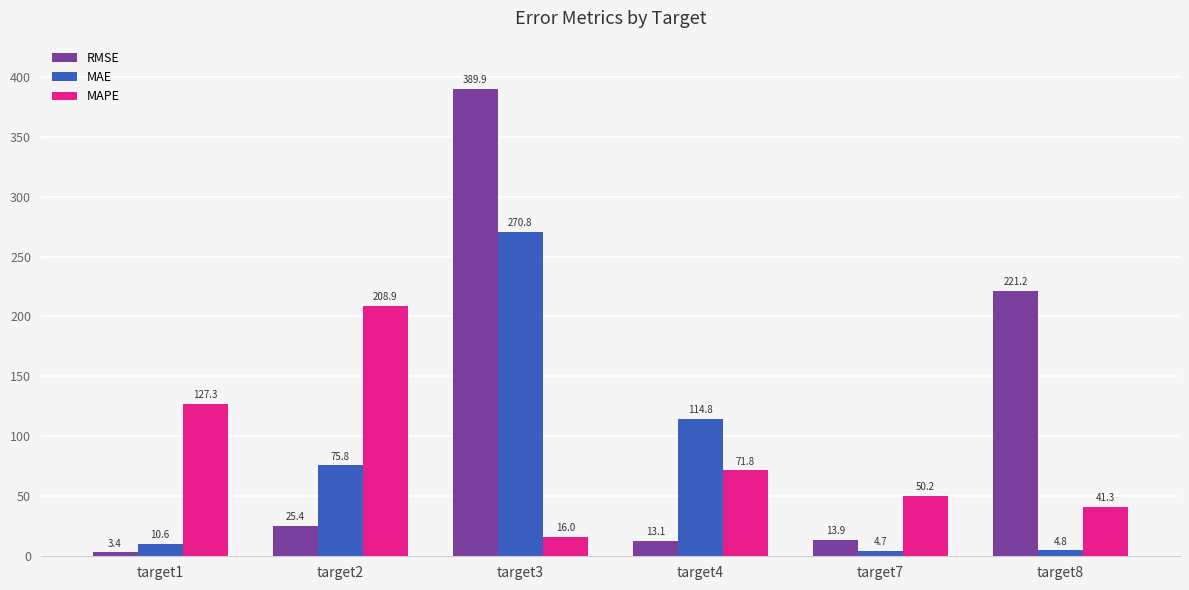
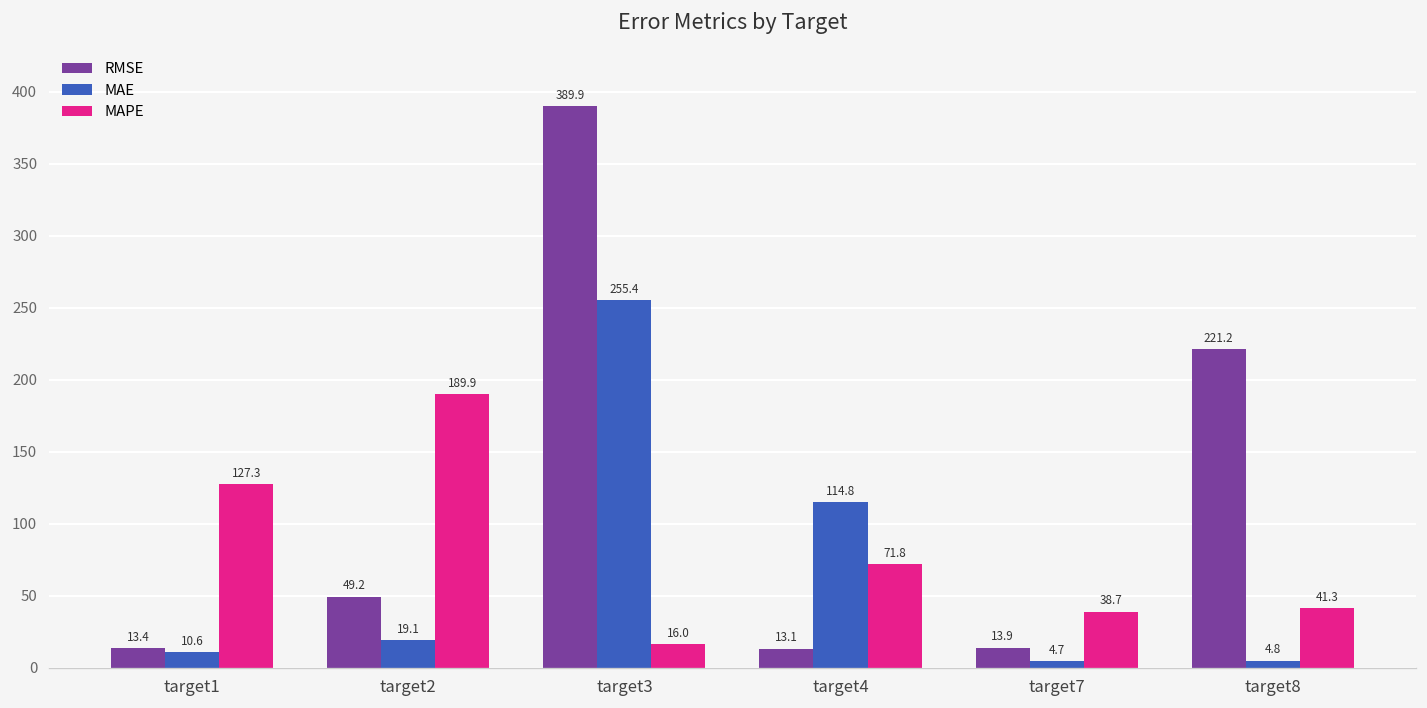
  {
    "RMSE": {
-     "target1": 3.4,
-     "target2": 25.4,
+     "target1": 13.4,
+     "target2": 49.2,
      "target3": 389.9,
      "target4": 13.1,
      "target7": 13.9,
      "target8": 221.2
    },
    "MAE": {
      "target1": 10.6,
-     "target2": 75.8,
-     "target3": 270.8,
+     "target2": 19.1,
+     "target3": 255.4,
      "target4": 114.8,
      "target7": 4.7,
      "target8": 4.8
    },
    "MAPE": {
      "target1": 127.3,
-     "target2": 208.9,
+     "target2": 189.9,
      "target3": 16.0,
      "target4": 71.8,
-     "target7": 50.2,
+     "target7": 38.7,
      "target8": 41.3
    }
  }
